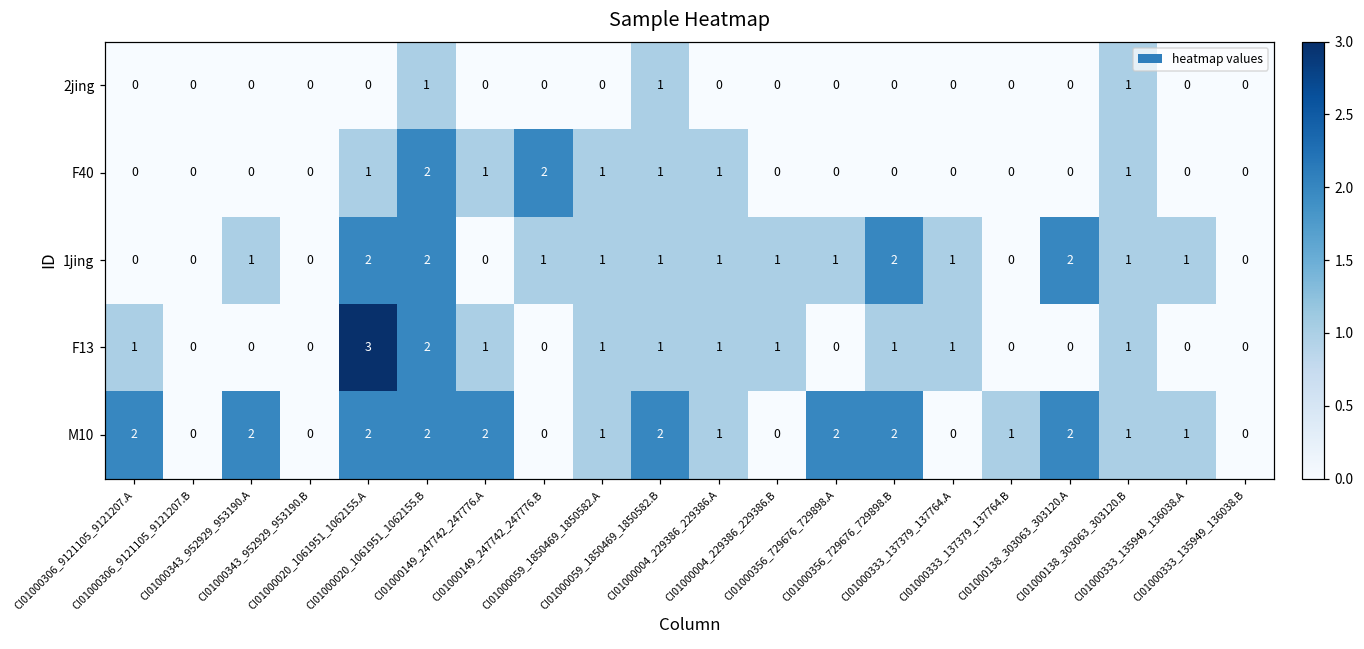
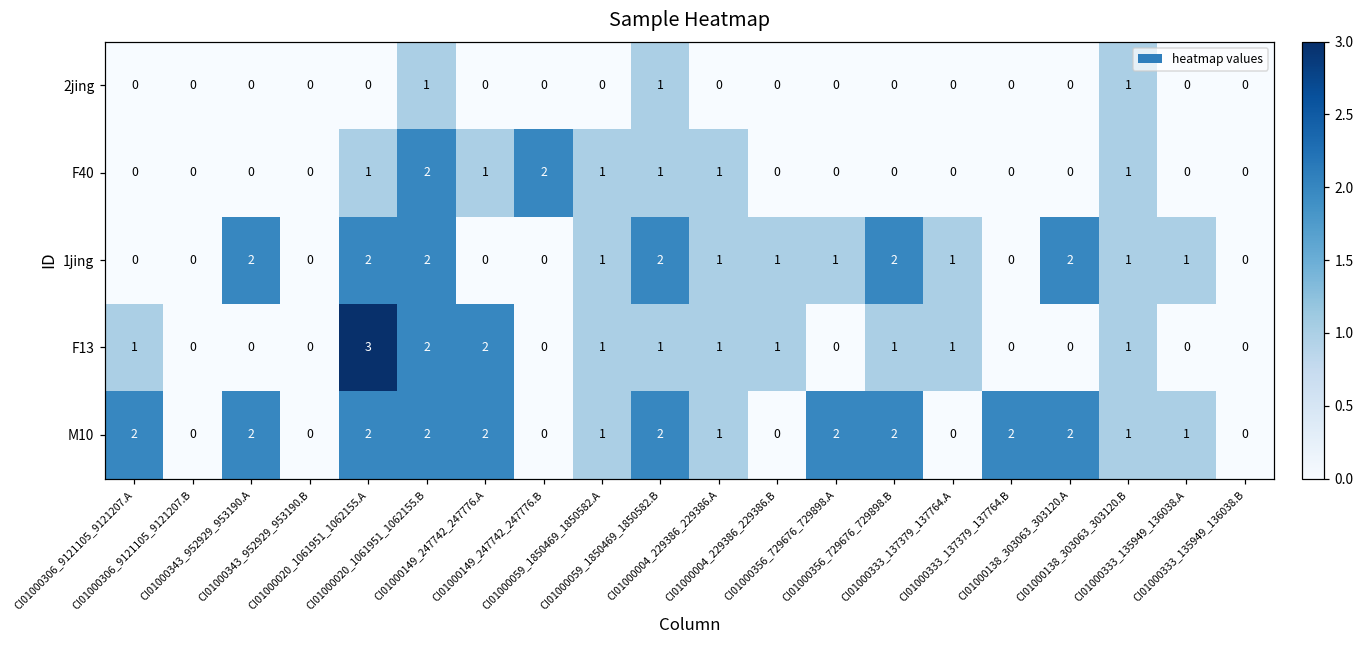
  {
    "2jing": {
      "CI01000306_9121105_9121207.A": 0,
      "CI01000306_9121105_9121207.B": 0,
      "CI01000343_952929_953190.A": 0,
      "CI01000343_952929_953190.B": 0,
      "CI01000020_1061951_1062155.A": 0,
      "CI01000020_1061951_1062155.B": 1,
      "CI01000149_247742_247776.A": 0,
      "CI01000149_247742_247776.B": 0,
      "CI01000059_1850469_1850582.A": 0,
      "CI01000059_1850469_1850582.B": 1,
      "CI01000004_229386_229386.A": 0,
      "CI01000004_229386_229386.B": 0,
      "CI01000356_729676_729898.A": 0,
      "CI01000356_729676_729898.B": 0,
      "CI01000333_137379_137764.A": 0,
      "CI01000333_137379_137764.B": 0,
      "CI01000138_303063_303120.A": 0,
      "CI01000138_303063_303120.B": 1,
      "CI01000333_135949_136038.A": 0,
      "CI01000333_135949_136038.B": 0
    },
    "F40": {
      "CI01000306_9121105_9121207.A": 0,
      "CI01000306_9121105_9121207.B": 0,
      "CI01000343_952929_953190.A": 0,
      "CI01000343_952929_953190.B": 0,
      "CI01000020_1061951_1062155.A": 1,
      "CI01000020_1061951_1062155.B": 2,
      "CI01000149_247742_247776.A": 1,
      "CI01000149_247742_247776.B": 2,
      "CI01000059_1850469_1850582.A": 1,
      "CI01000059_1850469_1850582.B": 1,
      "CI01000004_229386_229386.A": 1,
      "CI01000004_229386_229386.B": 0,
      "CI01000356_729676_729898.A": 0,
      "CI01000356_729676_729898.B": 0,
      "CI01000333_137379_137764.A": 0,
      "CI01000333_137379_137764.B": 0,
      "CI01000138_303063_303120.A": 0,
      "CI01000138_303063_303120.B": 1,
      "CI01000333_135949_136038.A": 0,
      "CI01000333_135949_136038.B": 0
    },
    "1jing": {
      "CI01000306_9121105_9121207.A": 0,
      "CI01000306_9121105_9121207.B": 0,
-     "CI01000343_952929_953190.A": 1,
+     "CI01000343_952929_953190.A": 2,
      "CI01000343_952929_953190.B": 0,
      "CI01000020_1061951_1062155.A": 2,
      "CI01000020_1061951_1062155.B": 2,
      "CI01000149_247742_247776.A": 0,
-     "CI01000149_247742_247776.B": 1,
+     "CI01000149_247742_247776.B": 0,
      "CI01000059_1850469_1850582.A": 1,
-     "CI01000059_1850469_1850582.B": 1,
+     "CI01000059_1850469_1850582.B": 2,
      "CI01000004_229386_229386.A": 1,
      "CI01000004_229386_229386.B": 1,
      "CI01000356_729676_729898.A": 1,
      "CI01000356_729676_729898.B": 2,
      "CI01000333_137379_137764.A": 1,
      "CI01000333_137379_137764.B": 0,
      "CI01000138_303063_303120.A": 2,
      "CI01000138_303063_303120.B": 1,
      "CI01000333_135949_136038.A": 1,
      "CI01000333_135949_136038.B": 0
    },
    "F13": {
      "CI01000306_9121105_9121207.A": 1,
      "CI01000306_9121105_9121207.B": 0,
      "CI01000343_952929_953190.A": 0,
      "CI01000343_952929_953190.B": 0,
      "CI01000020_1061951_1062155.A": 3,
      "CI01000020_1061951_1062155.B": 2,
-     "CI01000149_247742_247776.A": 1,
+     "CI01000149_247742_247776.A": 2,
      "CI01000149_247742_247776.B": 0,
      "CI01000059_1850469_1850582.A": 1,
      "CI01000059_1850469_1850582.B": 1,
      "CI01000004_229386_229386.A": 1,
      "CI01000004_229386_229386.B": 1,
      "CI01000356_729676_729898.A": 0,
      "CI01000356_729676_729898.B": 1,
      "CI01000333_137379_137764.A": 1,
      "CI01000333_137379_137764.B": 0,
      "CI01000138_303063_303120.A": 0,
      "CI01000138_303063_303120.B": 1,
      "CI01000333_135949_136038.A": 0,
      "CI01000333_135949_136038.B": 0
    },
    "M10": {
      "CI01000306_9121105_9121207.A": 2,
      "CI01000306_9121105_9121207.B": 0,
      "CI01000343_952929_953190.A": 2,
      "CI01000343_952929_953190.B": 0,
      "CI01000020_1061951_1062155.A": 2,
      "CI01000020_1061951_1062155.B": 2,
      "CI01000149_247742_247776.A": 2,
      "CI01000149_247742_247776.B": 0,
      "CI01000059_1850469_1850582.A": 1,
      "CI01000059_1850469_1850582.B": 2,
      "CI01000004_229386_229386.A": 1,
      "CI01000004_229386_229386.B": 0,
      "CI01000356_729676_729898.A": 2,
      "CI01000356_729676_729898.B": 2,
      "CI01000333_137379_137764.A": 0,
-     "CI01000333_137379_137764.B": 1,
+     "CI01000333_137379_137764.B": 2,
      "CI01000138_303063_303120.A": 2,
      "CI01000138_303063_303120.B": 1,
      "CI01000333_135949_136038.A": 1,
      "CI01000333_135949_136038.B": 0
    }
  }
